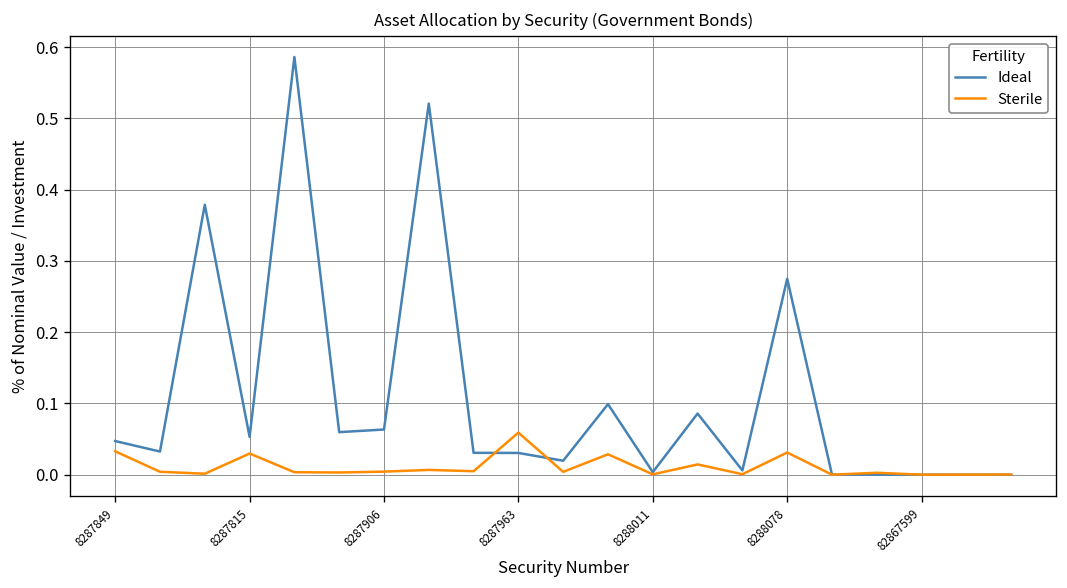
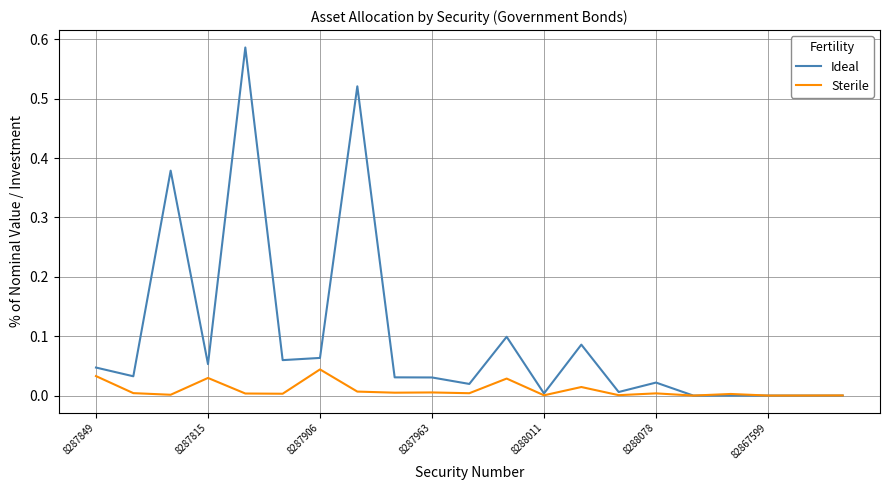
  {
    "Ideal": {
      "8287849": 0.05,
      "8287815": 0.05,
      "8287906": 0.06,
      "8287963": 0.03,
-     "8288078": 0.27
+     "8288078": 0.02
    },
    "Sterile": {
      "8287849": 0.03,
      "8287815": 0.03,
-     "8287906": 0.00,
-     "8287963": 0.06,
-     "8288078": 0.03
+     "8287906": 0.04,
+     "8287963": 0.01,
+     "8288078": 0.00
    }
  }
